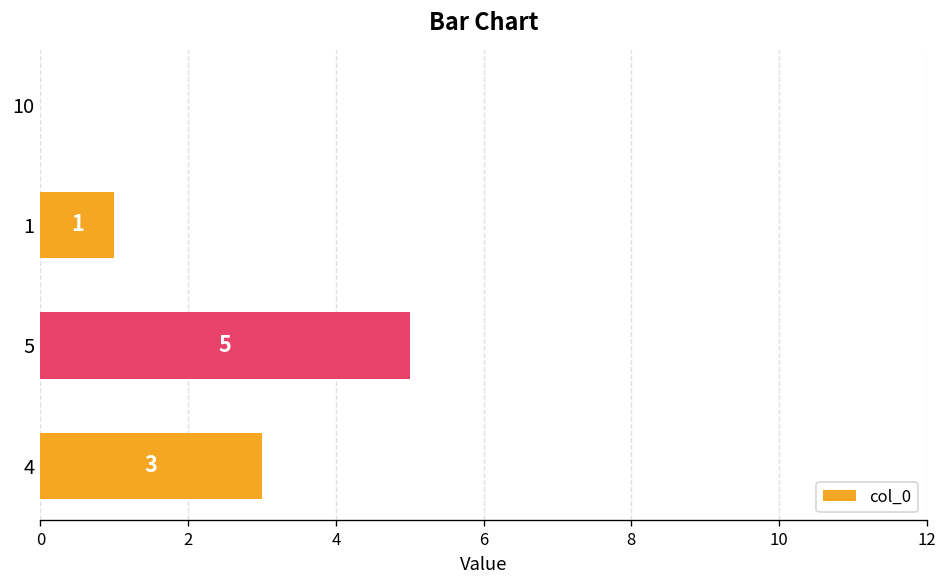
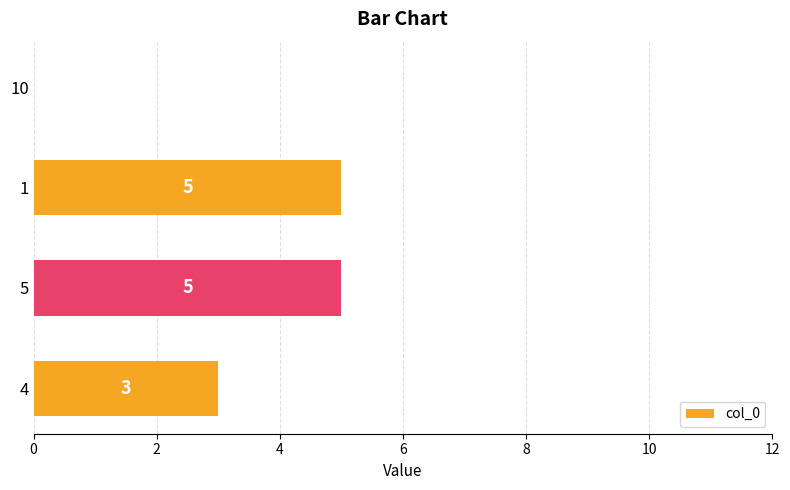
  {
-   "1": 1,
+   "1": 5,
    "5": 5,
    "4": 3
  }
